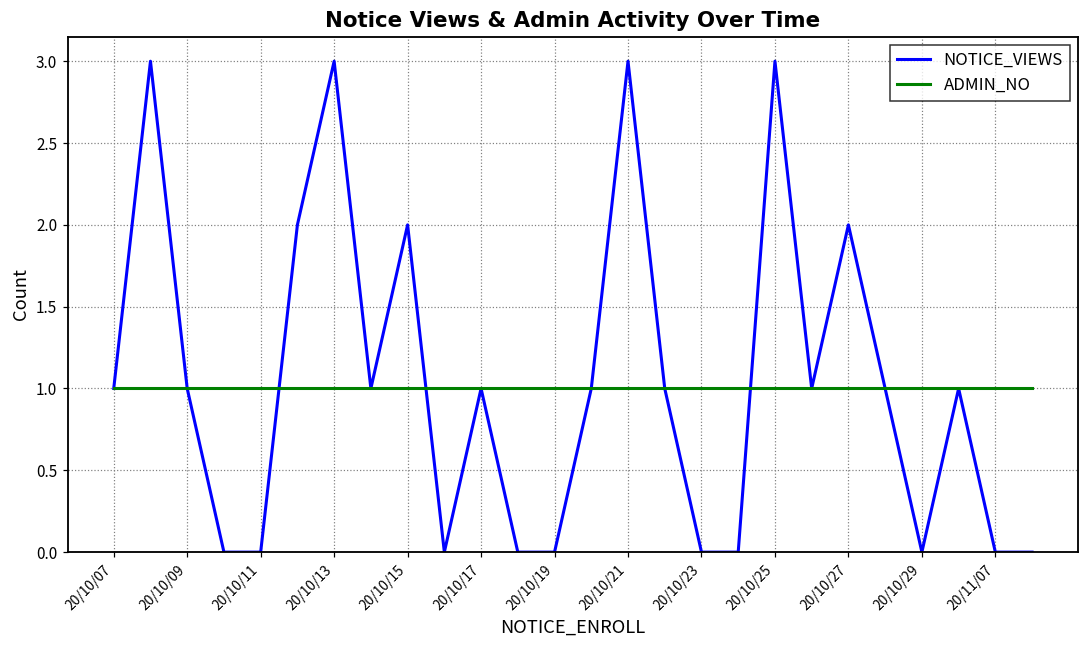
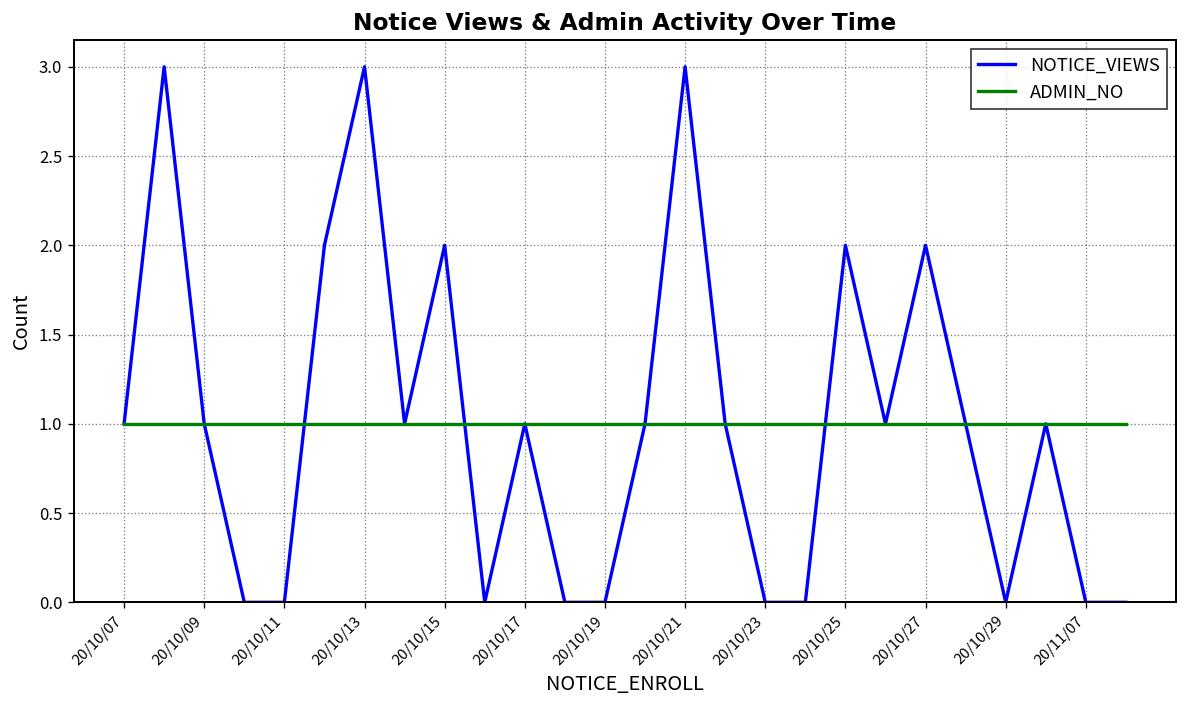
  {
    "NOTICE_VIEWS": {
      "20/10/11": 0,
      "20/10/13": 3,
      "20/10/15": 2,
      "20/10/19": 0,
      "20/10/21": 3,
      "20/10/23": 0,
-     "20/10/25": 3,
+     "20/10/25": 2,
      "20/10/27": 2,
      "20/10/29": 0
    },
    "ADMIN_NO": {
      "20/10/11": 1,
      "20/10/13": 1,
      "20/10/15": 1,
      "20/10/19": 1,
      "20/10/21": 1,
      "20/10/23": 1,
      "20/10/25": 1,
      "20/10/27": 1,
      "20/10/29": 1
    }
  }
